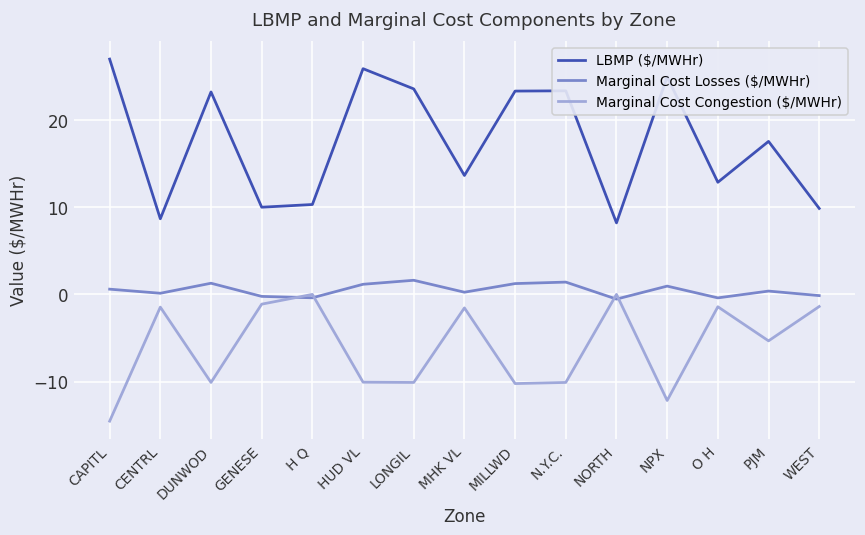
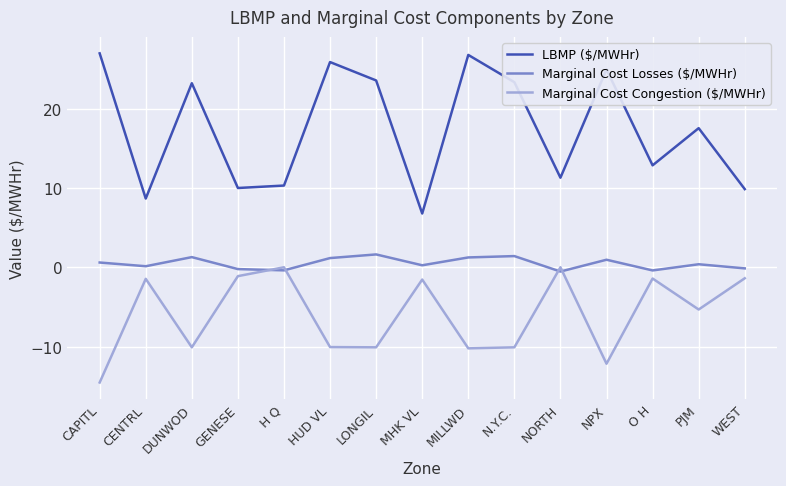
  {
    "LBMP ($/MWHr)": {
      "CAPITL": 27,
      "CENTRL": 9,
      "DUNWOD": 23,
      "GENESE": 10,
      "H Q": 10,
      "HUD VL": 26,
      "LONGIL": 24,
-     "MHK VL": 14,
-     "MILLWD": 23,
-     "NORTH": 8,
+     "MHK VL": 7,
+     "MILLWD": 27,
+     "NORTH": 11,
      "O H": 13,
      "PJM": 18,
      "WEST": 10
    }
  }
